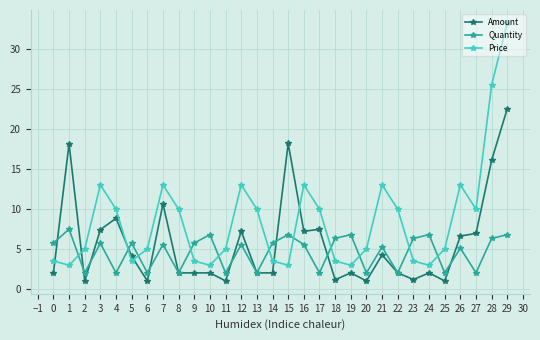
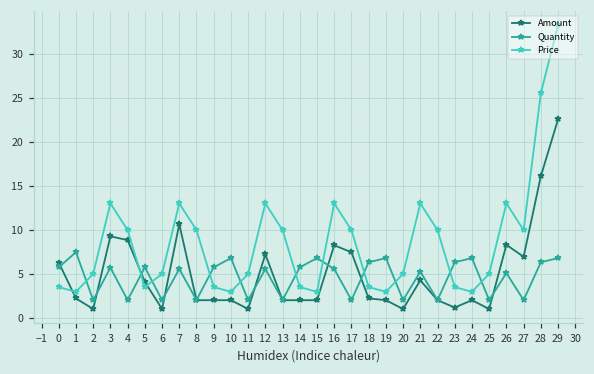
  {
    "Amount": {
-     "0": 2,
-     "1": 18,
+     "0": 6,
+     "1": 2,
      "2": 1,
-     "3": 7,
+     "3": 9,
      "4": 9,
      "5": 4,
      "6": 1,
      "7": 11,
      "9": 2,
      "10": 2,
      "11": 1,
      "12": 7,
      "14": 2,
-     "15": 18,
-     "16": 7,
+     "15": 2,
+     "16": 8,
      "17": 7,
-     "18": 1,
+     "18": 2,
      "19": 2,
      "20": 1,
      "21": 4,
      "23": 1,
      "24": 2,
      "25": 1,
-     "26": 7,
+     "26": 8,
      "27": 7,
      "28": 16,
      "29": 23
    }
  }
